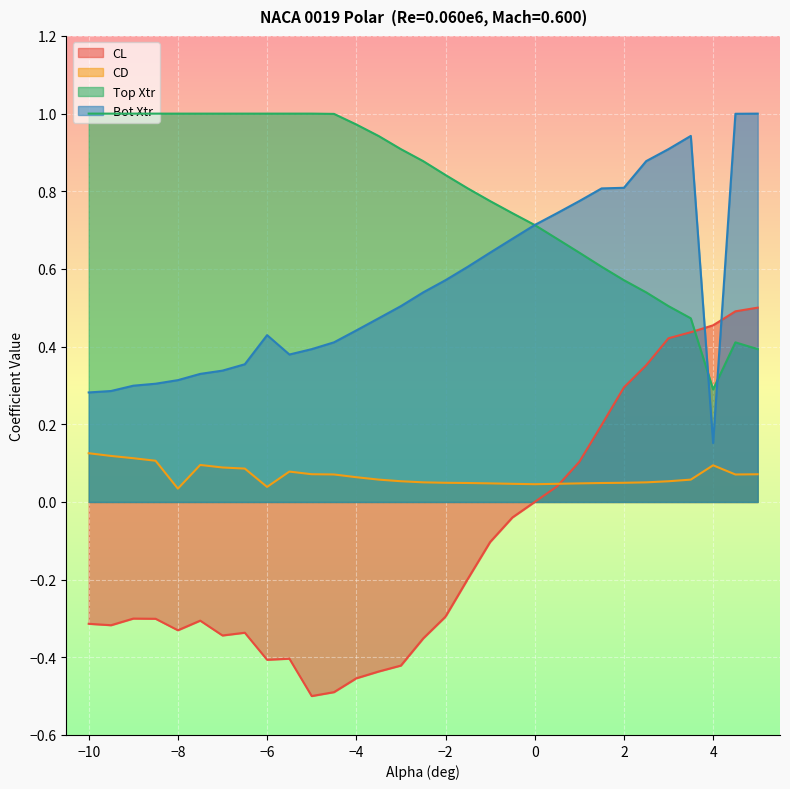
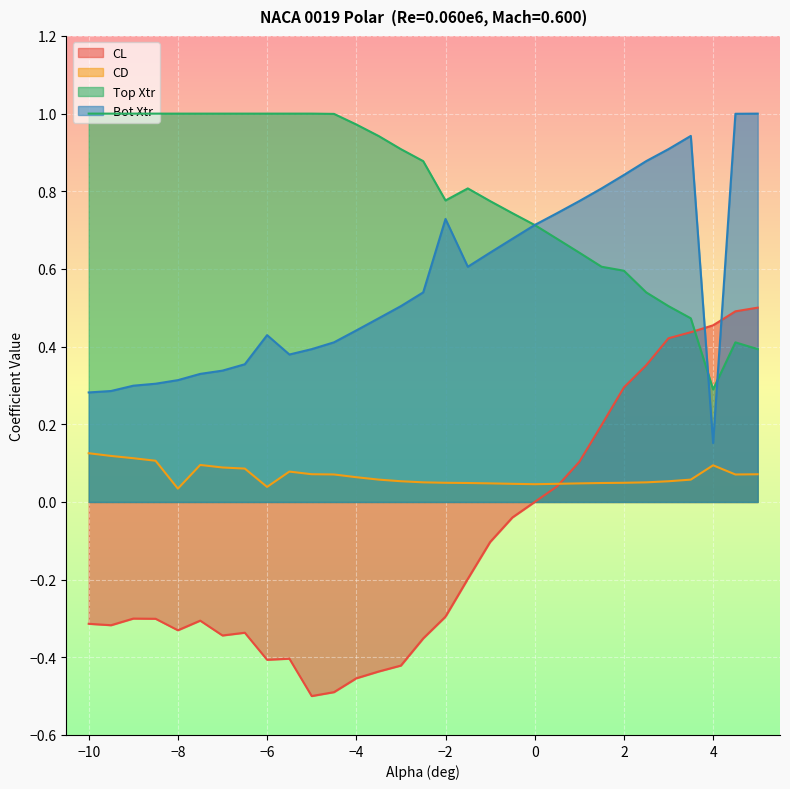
  {
    "CD": {
      "−10": 0.13,
      "−8": 0.03,
      "−6": 0.04,
      "−4": 0.06,
      "−2": 0.05,
      "0": 0.05,
      "2": 0.05,
      "4": 0.09
    },
    "Top Xtr": {
      "−8": 1.00,
      "−6": 1.00,
      "−4": 0.97,
-     "−2": 0.84,
-     "2": 0.57,
+     "−2": 0.78,
+     "2": 0.60,
      "4": 0.29
    },
    "Bot Xtr": {
      "−10": 0.28,
      "−8": 0.31,
      "−6": 0.43,
      "−4": 0.44,
-     "−2": 0.57,
-     "2": 0.81,
+     "−2": 0.73,
+     "2": 0.84,
      "4": 0.15
    }
  }
